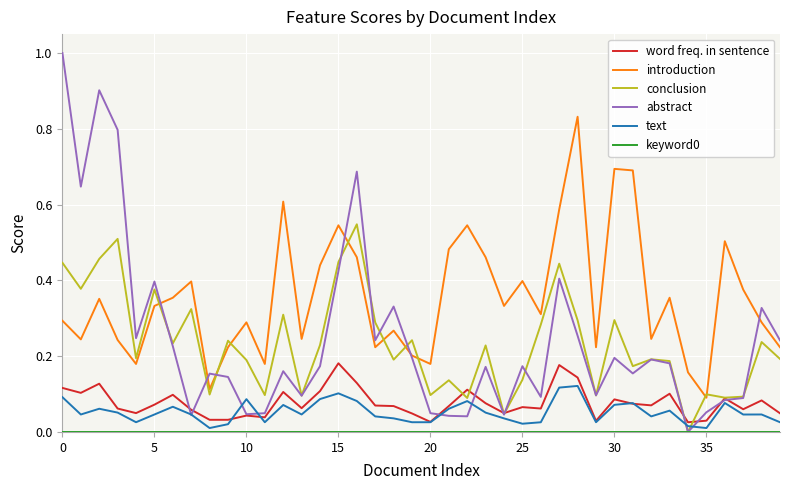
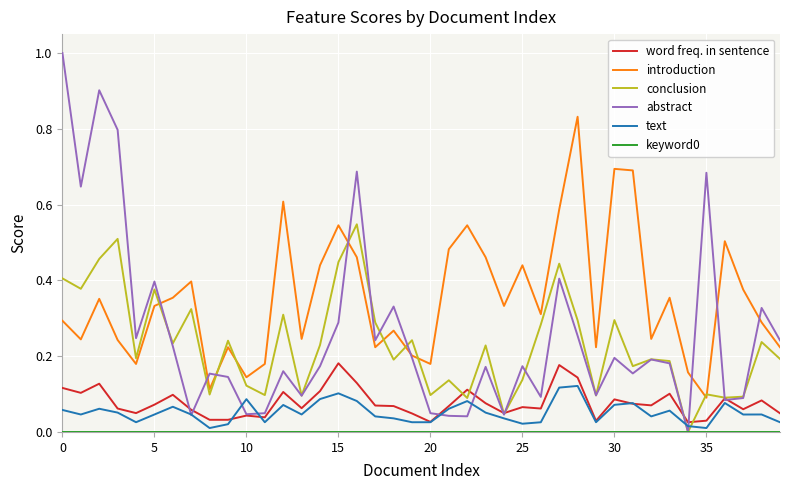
  {
    "word freq. in sentence": {
      "0": 0.12,
      "5": 0.07,
      "15": 0.18,
      "25": 0.07,
      "30": 0.09,
      "35": 0.03
    },
    "introduction": {
      "0": 0.29,
      "5": 0.33,
-     "10": 0.29,
+     "10": 0.14,
      "15": 0.55,
      "20": 0.18,
-     "25": 0.40,
+     "25": 0.44,
      "30": 0.69,
      "35": 0.09
    },
    "conclusion": {
-     "0": 0.45,
+     "0": 0.41,
      "5": 0.38,
-     "10": 0.19,
+     "10": 0.12,
      "15": 0.45,
      "20": 0.10,
      "25": 0.14,
      "30": 0.30,
      "35": 0.10
    },
    "abstract": {
      "0": 1.00,
      "5": 0.40,
-     "15": 0.42,
+     "15": 0.29,
      "20": 0.05,
      "25": 0.17,
      "30": 0.20,
-     "35": 0.05
+     "35": 0.68
    },
    "text": {
-     "0": 0.09,
+     "0": 0.06,
      "5": 0.05,
      "10": 0.09,
      "15": 0.10,
      "25": 0.02,
      "30": 0.07,
      "35": 0.01
    },
    "keyword0": {
      "0": 0.00,
      "5": 0.00,
      "10": 0.00,
      "15": 0.00,
      "20": 0.00,
      "25": 0.00,
      "30": 0.00,
      "35": 0.00
    }
  }
